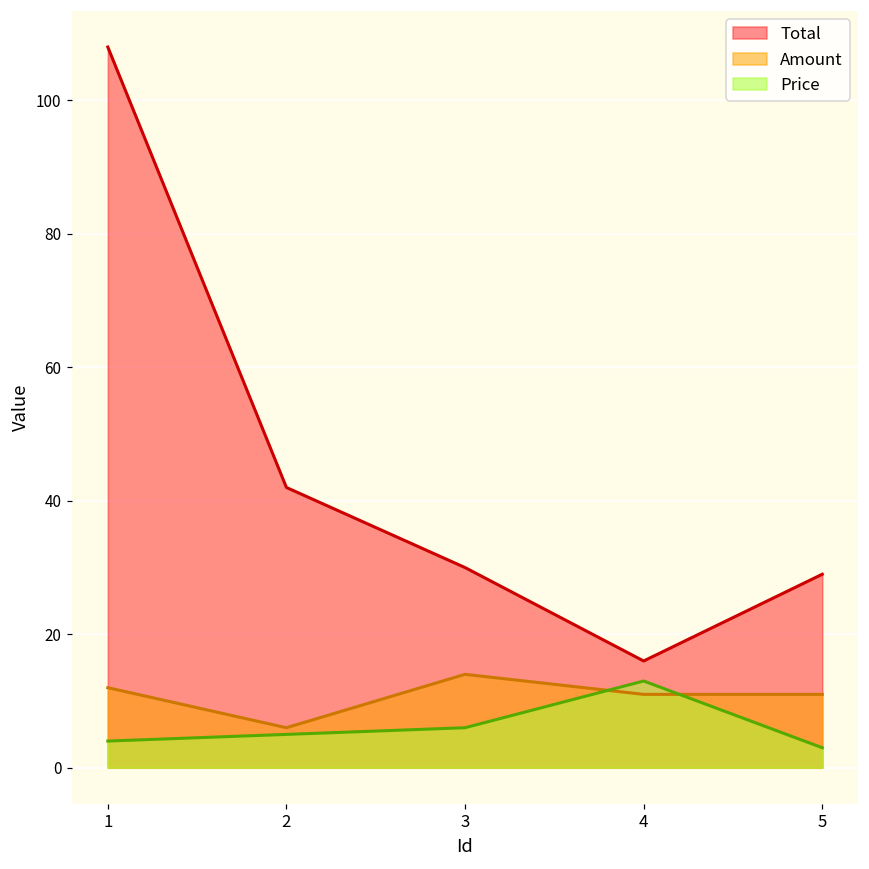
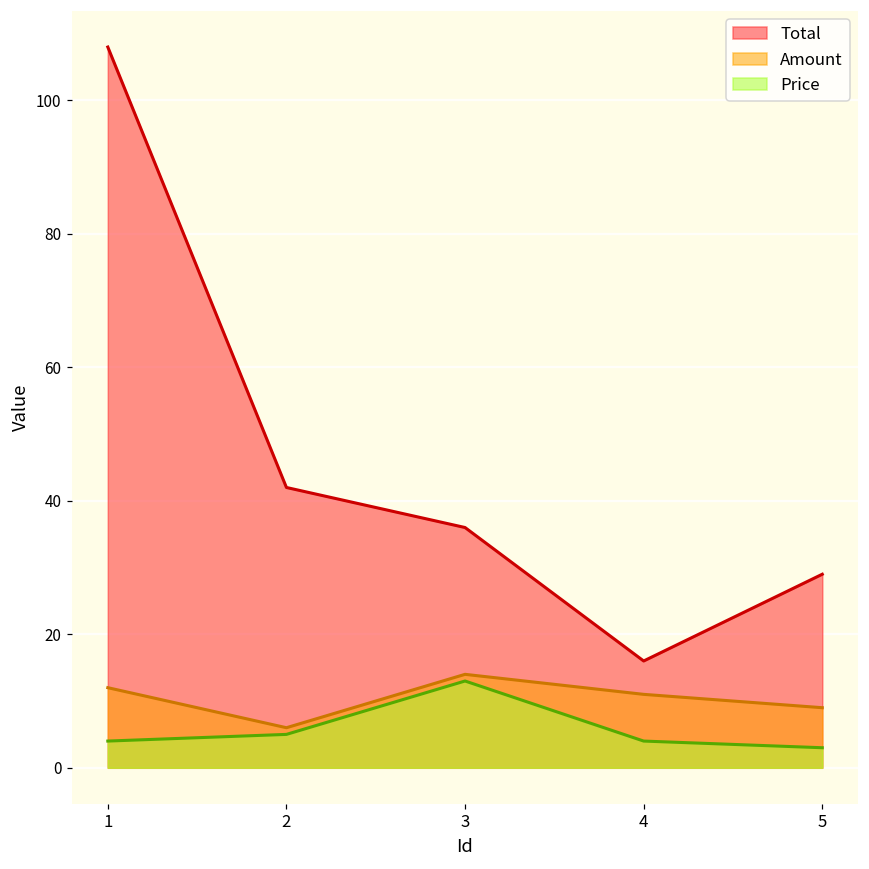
  {
    "Total": {
      "1": 108,
      "2": 42,
-     "3": 30,
+     "3": 36,
      "4": 16,
      "5": 29
    },
    "Amount": {
      "1": 12,
      "2": 6,
      "3": 14,
      "4": 11,
-     "5": 11
+     "5": 9
    },
    "Price": {
      "1": 4,
      "2": 5,
-     "3": 6,
-     "4": 13,
+     "3": 13,
+     "4": 4,
      "5": 3
    }
  }
